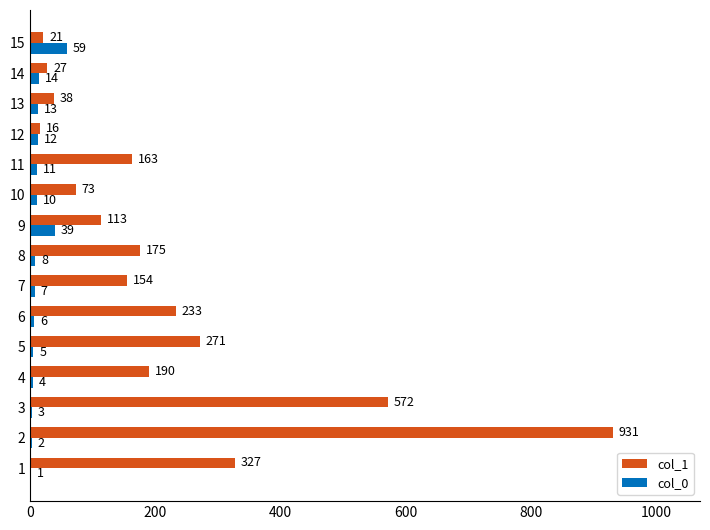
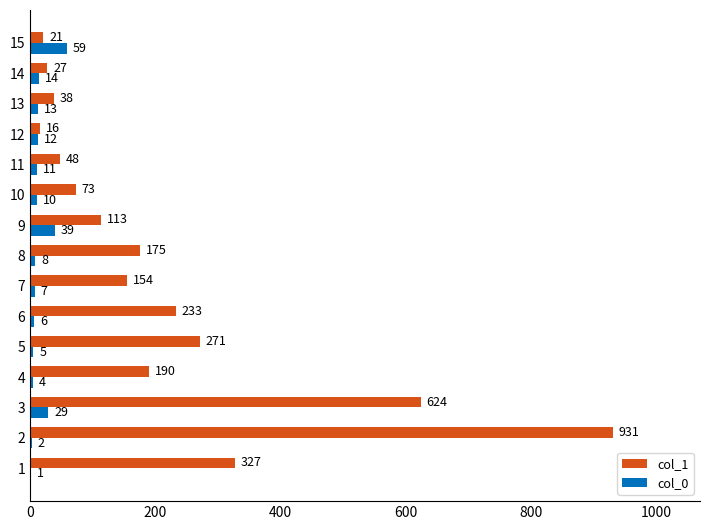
  {
    "col_1": {
      "15": 21,
      "14": 27,
      "13": 38,
-     "11": 163,
+     "11": 48,
      "10": 73,
      "9": 113,
      "8": 175,
      "7": 154,
      "6": 233,
      "5": 271,
      "4": 190,
-     "3": 572,
+     "3": 624,
      "2": 931,
      "1": 327
    },
    "col_0": {
      "15": 59,
      "14": 14,
      "13": 13,
      "11": 11,
      "10": 10,
      "9": 39,
      "8": 8,
      "7": 7,
      "6": 6,
      "5": 5,
      "4": 4,
-     "3": 3,
+     "3": 29,
      "2": 2,
      "1": 1
    }
  }
